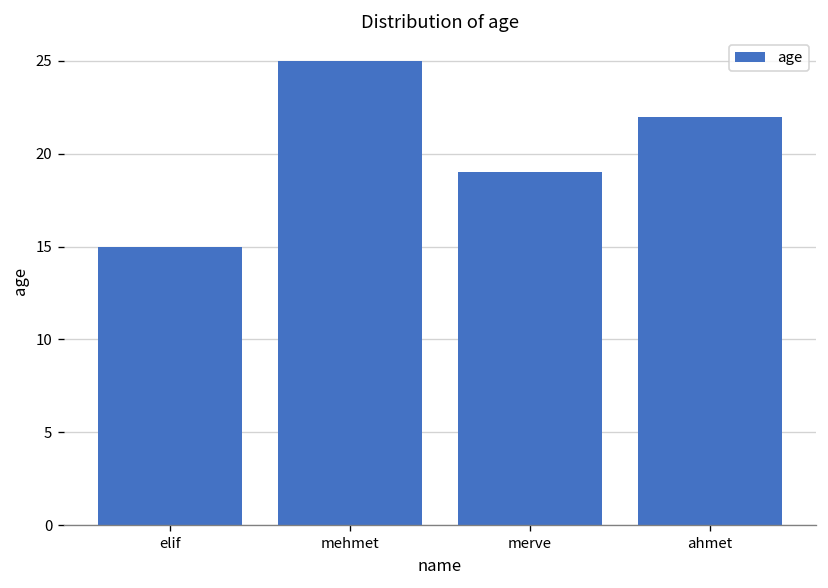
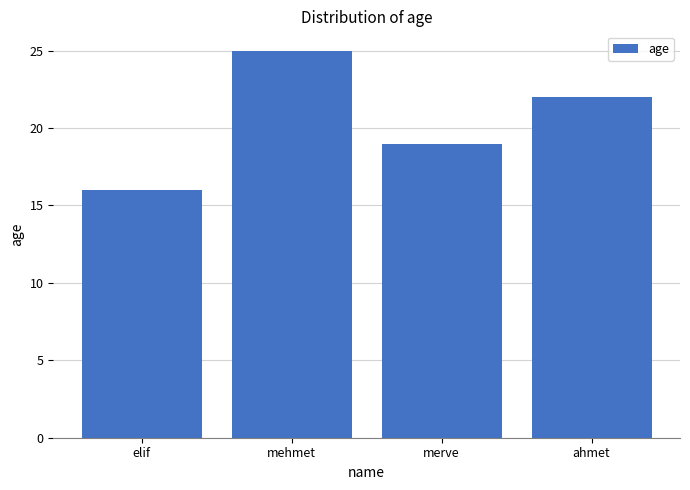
  {
-   "elif": 15,
+   "elif": 16,
    "mehmet": 25,
    "merve": 19,
    "ahmet": 22
  }
